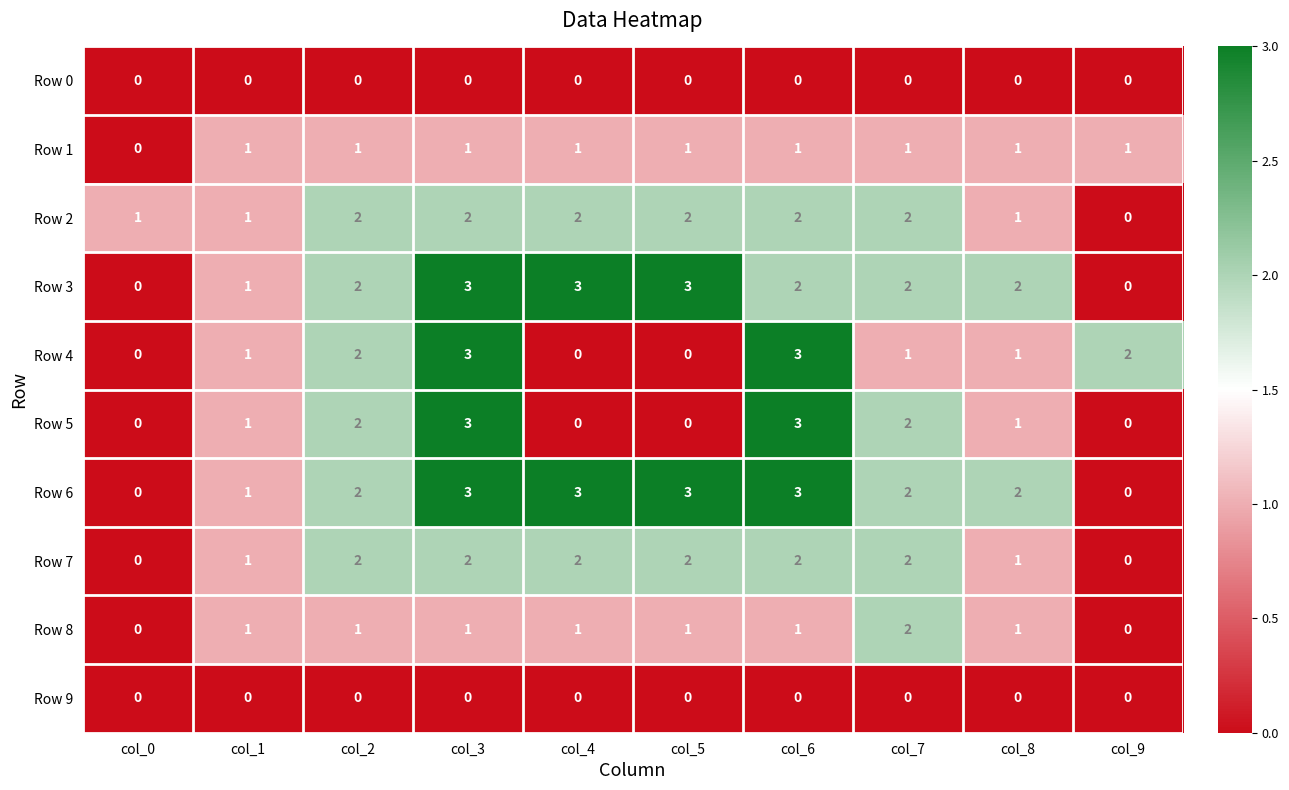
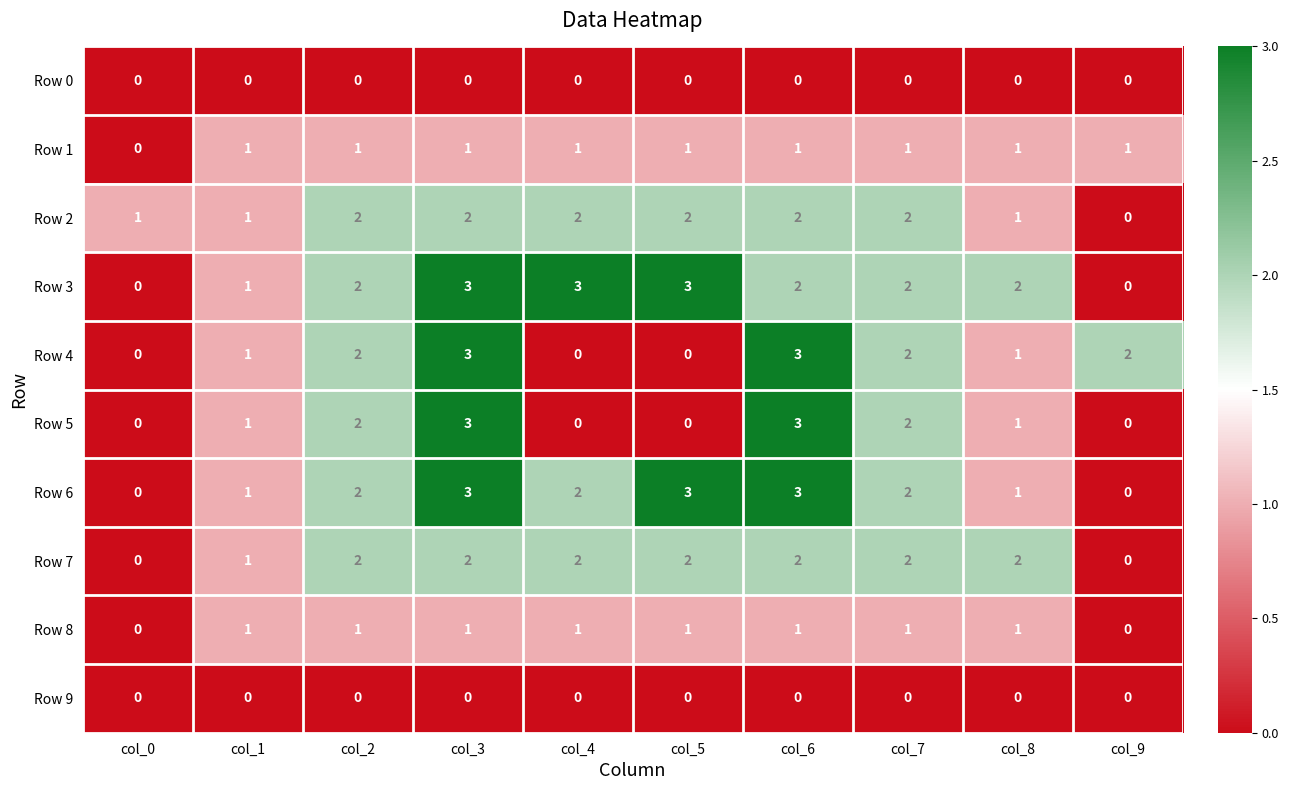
  {
    "Row 0": {
      "col_0": 0,
      "col_1": 0,
      "col_2": 0,
      "col_3": 0,
      "col_4": 0,
      "col_5": 0,
      "col_6": 0,
      "col_7": 0,
      "col_8": 0,
      "col_9": 0
    },
    "Row 1": {
      "col_0": 0,
      "col_1": 1,
      "col_2": 1,
      "col_3": 1,
      "col_4": 1,
      "col_5": 1,
      "col_6": 1,
      "col_7": 1,
      "col_8": 1,
      "col_9": 1
    },
    "Row 2": {
      "col_0": 1,
      "col_1": 1,
      "col_2": 2,
      "col_3": 2,
      "col_4": 2,
      "col_5": 2,
      "col_6": 2,
      "col_7": 2,
      "col_8": 1,
      "col_9": 0
    },
    "Row 3": {
      "col_0": 0,
      "col_1": 1,
      "col_2": 2,
      "col_3": 3,
      "col_4": 3,
      "col_5": 3,
      "col_6": 2,
      "col_7": 2,
      "col_8": 2,
      "col_9": 0
    },
    "Row 4": {
      "col_0": 0,
      "col_1": 1,
      "col_2": 2,
      "col_3": 3,
      "col_4": 0,
      "col_5": 0,
      "col_6": 3,
-     "col_7": 1,
+     "col_7": 2,
      "col_8": 1,
      "col_9": 2
    },
    "Row 5": {
      "col_0": 0,
      "col_1": 1,
      "col_2": 2,
      "col_3": 3,
      "col_4": 0,
      "col_5": 0,
      "col_6": 3,
      "col_7": 2,
      "col_8": 1,
      "col_9": 0
    },
    "Row 6": {
      "col_0": 0,
      "col_1": 1,
      "col_2": 2,
      "col_3": 3,
-     "col_4": 3,
+     "col_4": 2,
      "col_5": 3,
      "col_6": 3,
      "col_7": 2,
-     "col_8": 2,
+     "col_8": 1,
      "col_9": 0
    },
    "Row 7": {
      "col_0": 0,
      "col_1": 1,
      "col_2": 2,
      "col_3": 2,
      "col_4": 2,
      "col_5": 2,
      "col_6": 2,
      "col_7": 2,
-     "col_8": 1,
+     "col_8": 2,
      "col_9": 0
    },
    "Row 8": {
      "col_0": 0,
      "col_1": 1,
      "col_2": 1,
      "col_3": 1,
      "col_4": 1,
      "col_5": 1,
      "col_6": 1,
-     "col_7": 2,
+     "col_7": 1,
      "col_8": 1,
      "col_9": 0
    },
    "Row 9": {
      "col_0": 0,
      "col_1": 0,
      "col_2": 0,
      "col_3": 0,
      "col_4": 0,
      "col_5": 0,
      "col_6": 0,
      "col_7": 0,
      "col_8": 0,
      "col_9": 0
    }
  }
